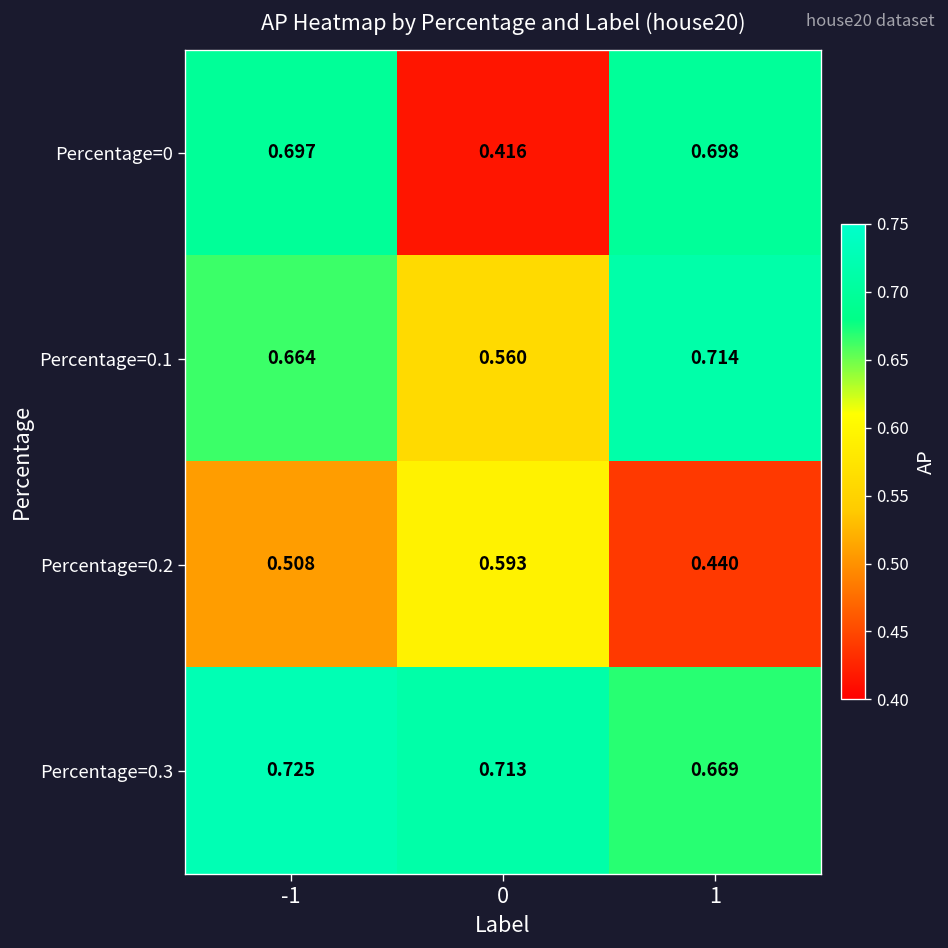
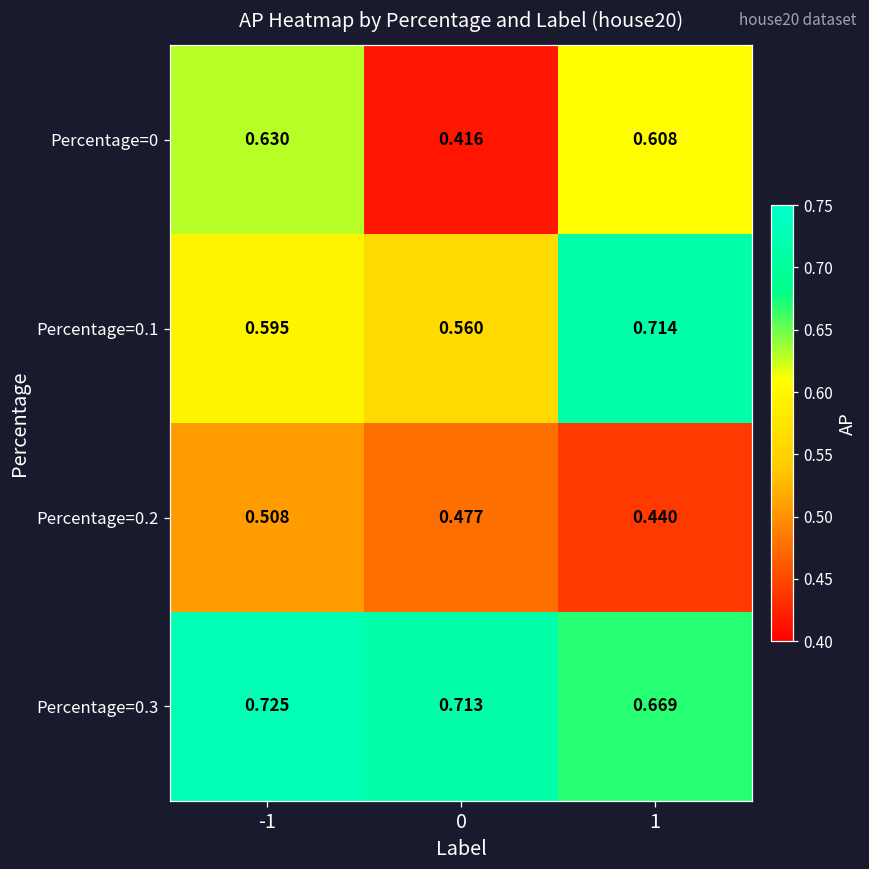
  {
    "Percentage=0": {
-     "-1": 0.697,
+     "-1": 0.630,
      "0": 0.416,
-     "1": 0.698
+     "1": 0.608
    },
    "Percentage=0.1": {
-     "-1": 0.664,
+     "-1": 0.595,
      "0": 0.560,
      "1": 0.714
    },
    "Percentage=0.2": {
      "-1": 0.508,
-     "0": 0.593,
+     "0": 0.477,
      "1": 0.440
    },
    "Percentage=0.3": {
      "-1": 0.725,
      "0": 0.713,
      "1": 0.669
    }
  }
